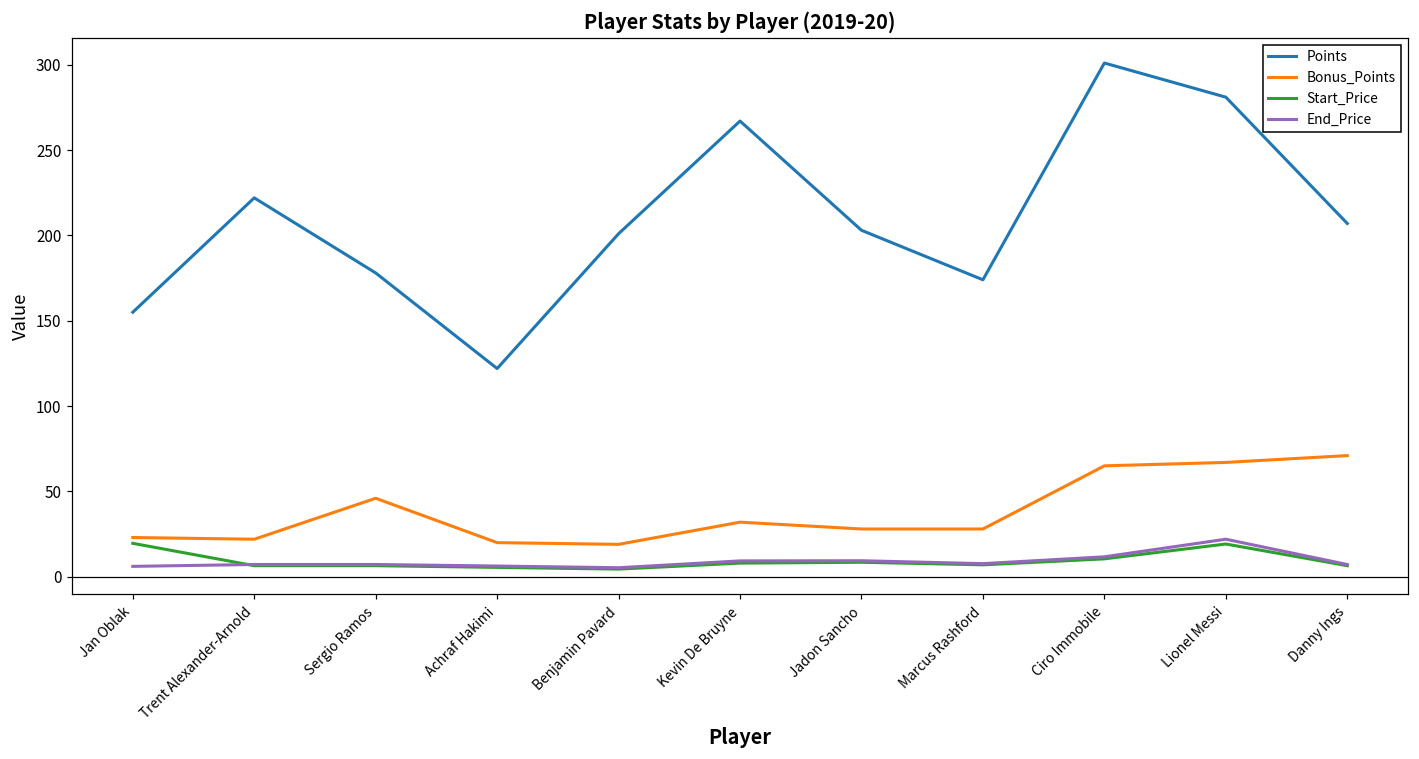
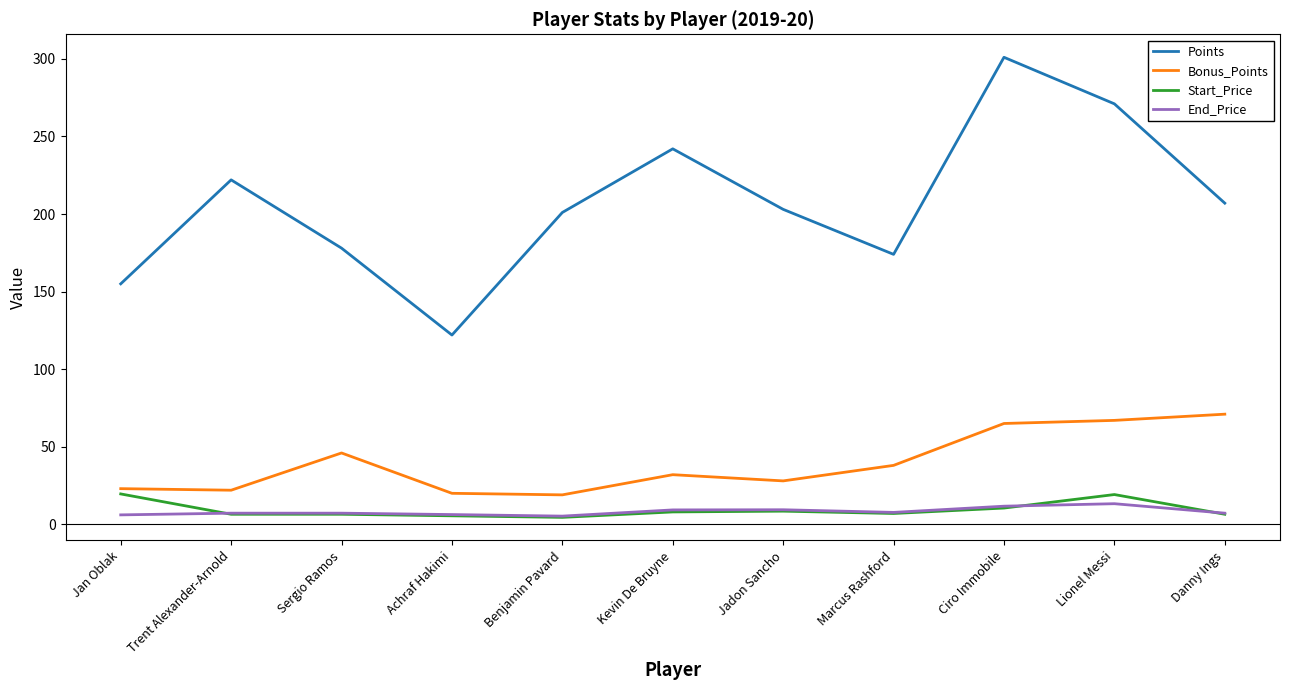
  {
    "Points": {
      "Jan Oblak": 155,
      "Trent Alexander-Arnold": 222,
      "Sergio Ramos": 178,
      "Achraf Hakimi": 122,
      "Benjamin Pavard": 201,
-     "Kevin De Bruyne": 267,
+     "Kevin De Bruyne": 242,
      "Jadon Sancho": 203,
      "Marcus Rashford": 174,
      "Ciro Immobile": 301,
-     "Lionel Messi": 281,
+     "Lionel Messi": 271,
      "Danny Ings": 207
    },
    "Bonus_Points": {
      "Jan Oblak": 23,
      "Trent Alexander-Arnold": 22,
      "Sergio Ramos": 46,
      "Achraf Hakimi": 20,
      "Benjamin Pavard": 19,
      "Kevin De Bruyne": 32,
      "Jadon Sancho": 28,
-     "Marcus Rashford": 28,
+     "Marcus Rashford": 38,
      "Ciro Immobile": 65,
      "Lionel Messi": 67,
      "Danny Ings": 71
    },
    "Start_Price": {
      "Jan Oblak": 20,
      "Lionel Messi": 19
    },
    "End_Price": {
      "Jan Oblak": 6,
-     "Lionel Messi": 22
+     "Lionel Messi": 13
    }
  }
